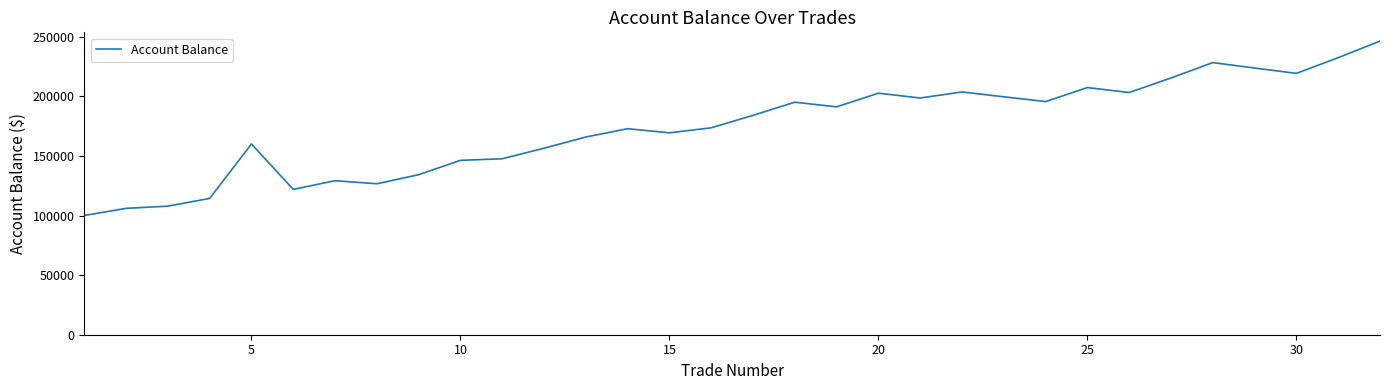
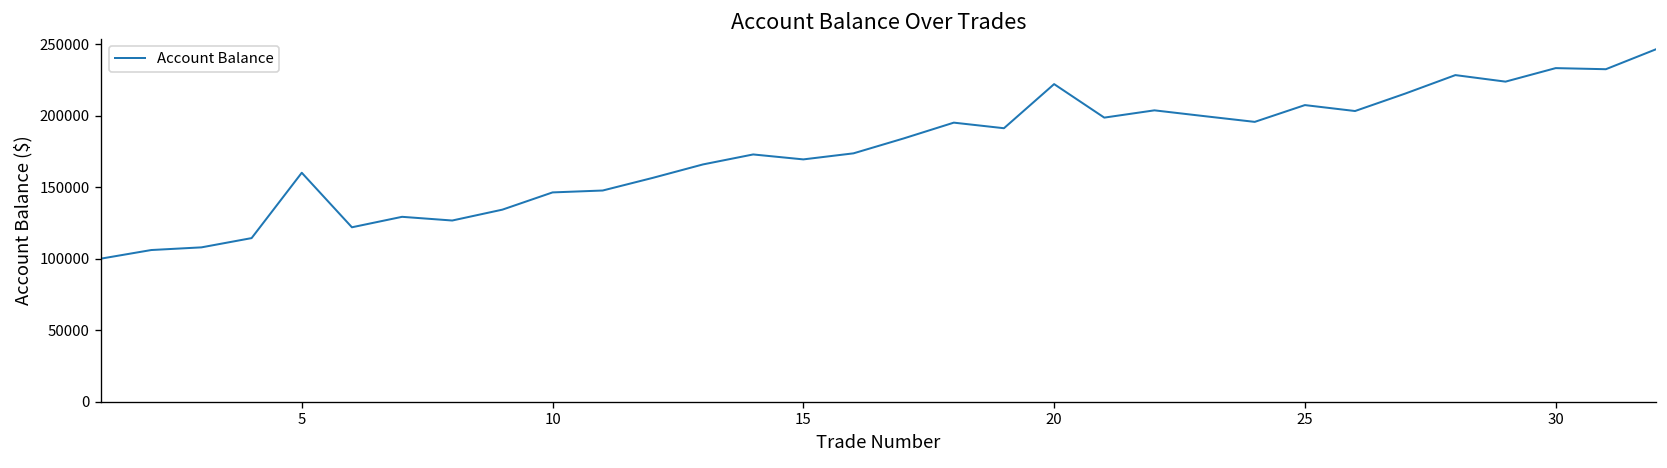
  {
    "5": 160000,
    "10": 146000,
    "15": 169000,
-   "20": 203000,
+   "20": 222000,
    "25": 207000,
-   "30": 219000
+   "30": 233000
  }
